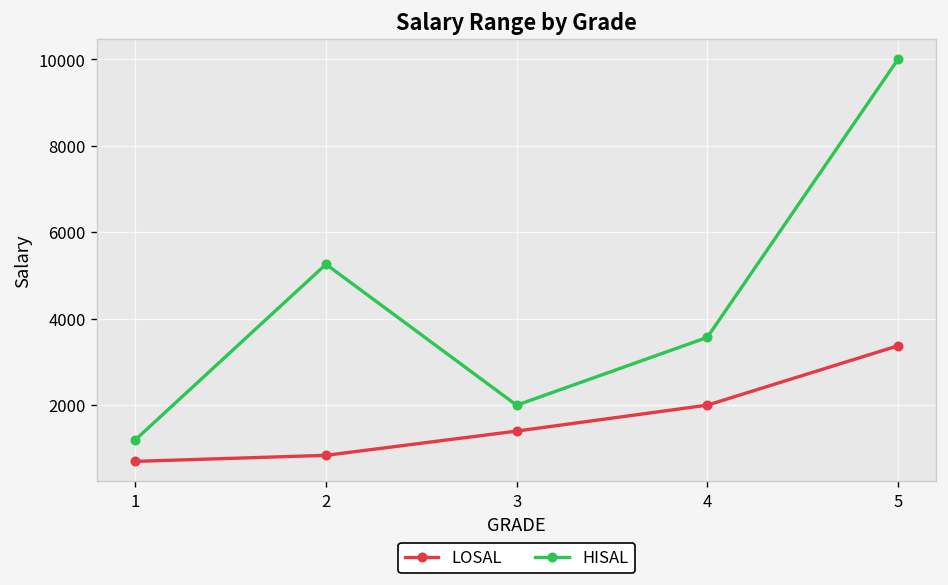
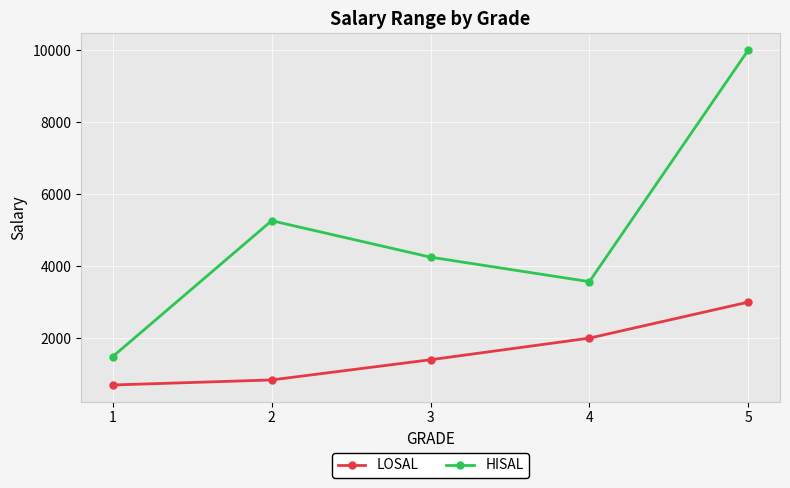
  {
    "LOSAL": {
      "1": 700,
      "2": 800,
      "3": 1400,
      "4": 2000,
-     "5": 3400
+     "5": 3000
    },
    "HISAL": {
-     "1": 1200,
+     "1": 1500,
      "2": 5300,
-     "3": 2000,
+     "3": 4200,
      "4": 3600,
      "5": 10000
    }
  }
